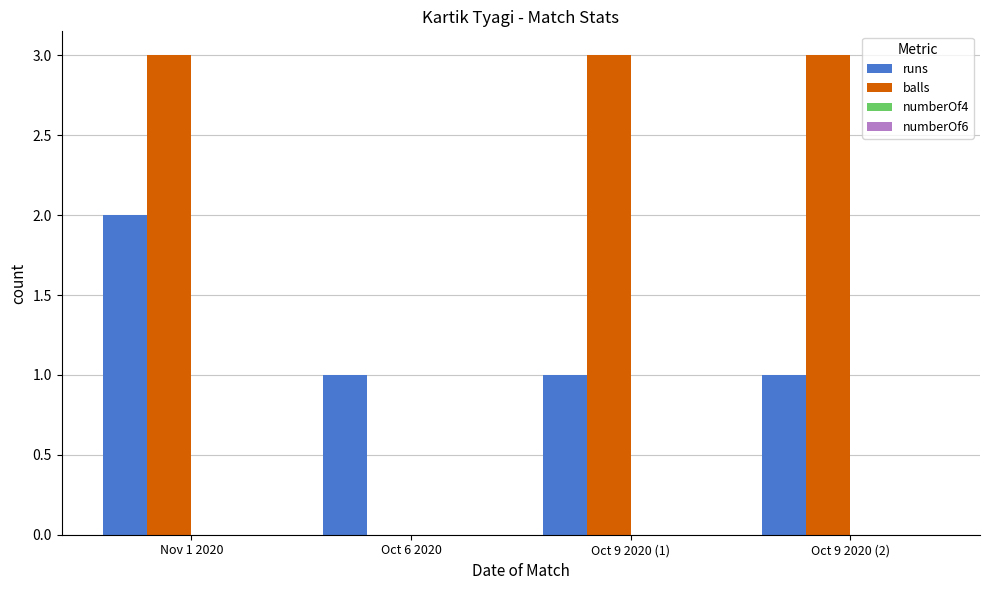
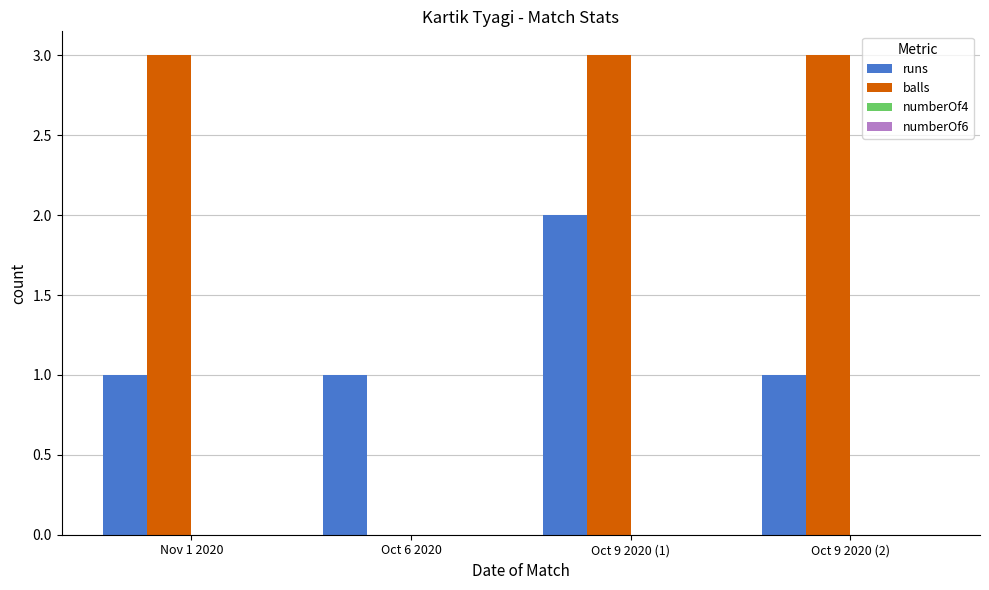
  {
    "runs": {
-     "Nov 1 2020": 2,
+     "Nov 1 2020": 1,
      "Oct 6 2020": 1,
-     "Oct 9 2020 (1)": 1,
+     "Oct 9 2020 (1)": 2,
      "Oct 9 2020 (2)": 1
    },
    "balls": {
      "Nov 1 2020": 3,
      "Oct 6 2020": 0,
      "Oct 9 2020 (1)": 3,
      "Oct 9 2020 (2)": 3
    },
    "numberOf4": {
      "Nov 1 2020": 0,
      "Oct 6 2020": 0,
      "Oct 9 2020 (1)": 0,
      "Oct 9 2020 (2)": 0
    },
    "numberOf6": {
      "Nov 1 2020": 0,
      "Oct 6 2020": 0,
      "Oct 9 2020 (1)": 0,
      "Oct 9 2020 (2)": 0
    }
  }
